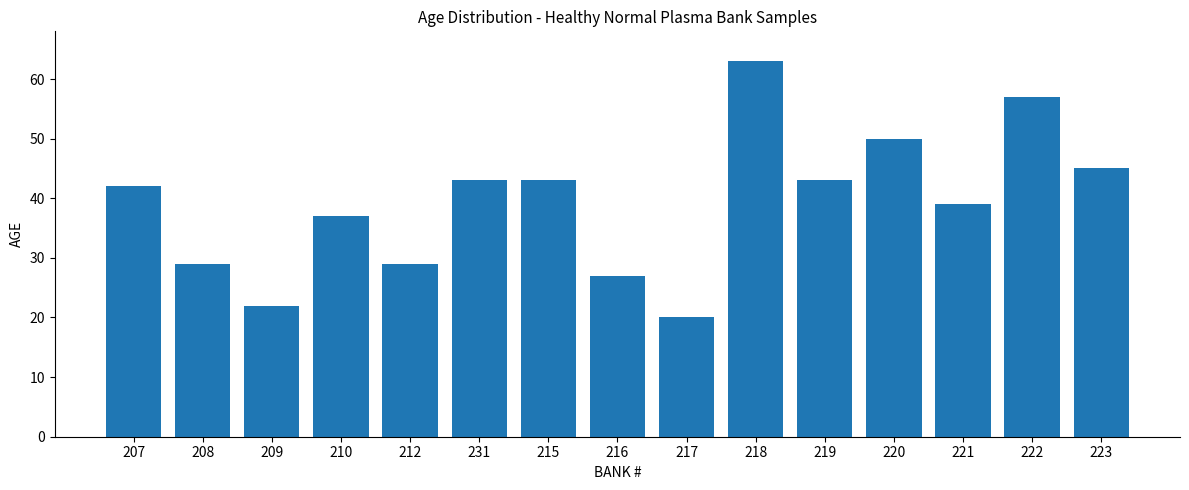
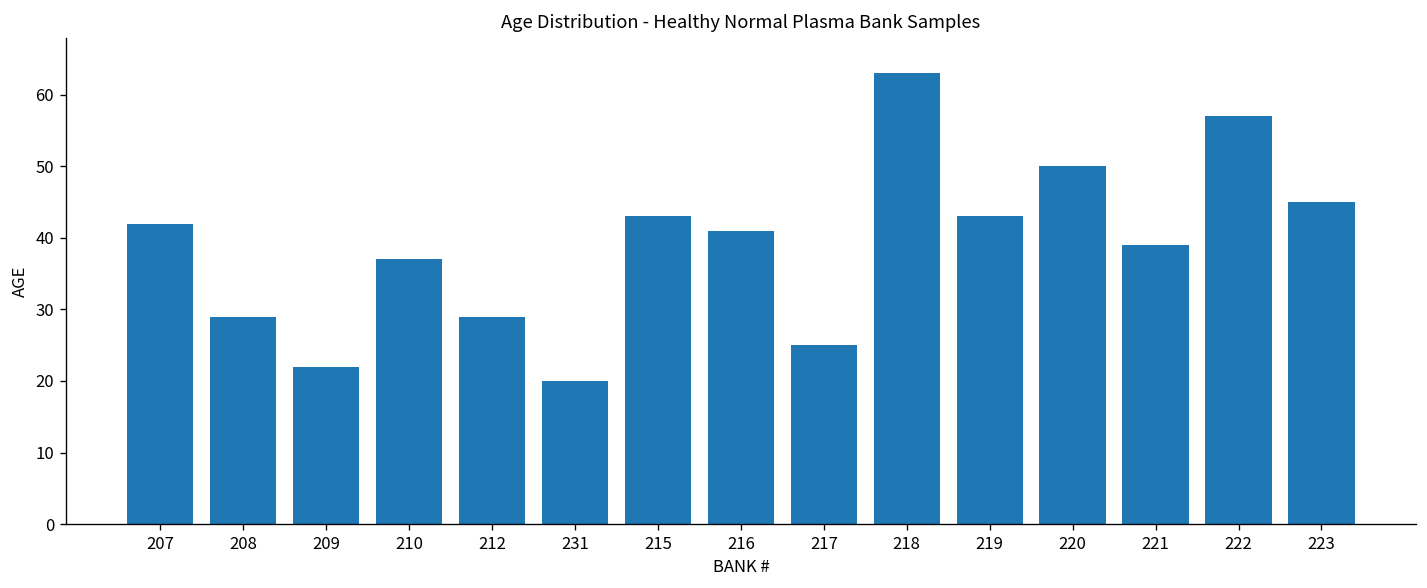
  {
    "207": 42,
    "208": 29,
    "209": 22,
    "210": 37,
    "212": 29,
-   "231": 43,
+   "231": 20,
    "215": 43,
-   "216": 27,
-   "217": 20,
+   "216": 41,
+   "217": 25,
    "218": 63,
    "219": 43,
    "220": 50,
    "221": 39,
    "222": 57,
    "223": 45
  }
